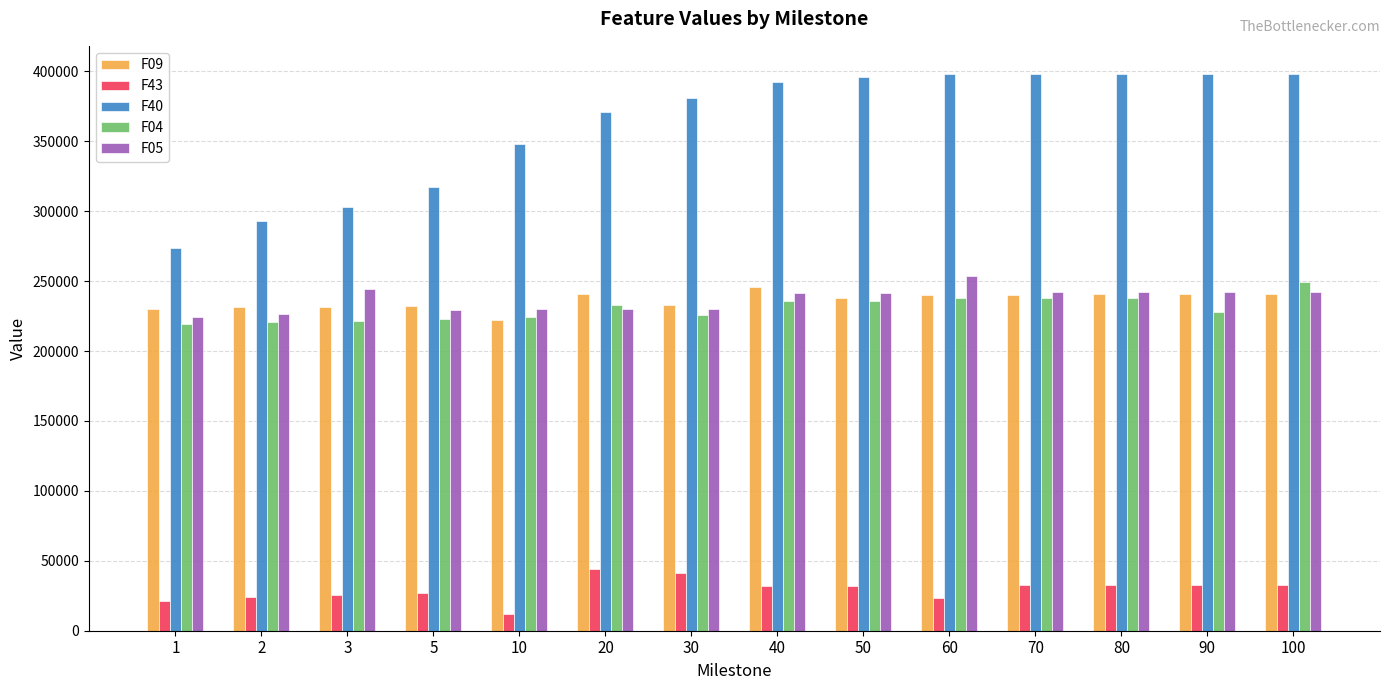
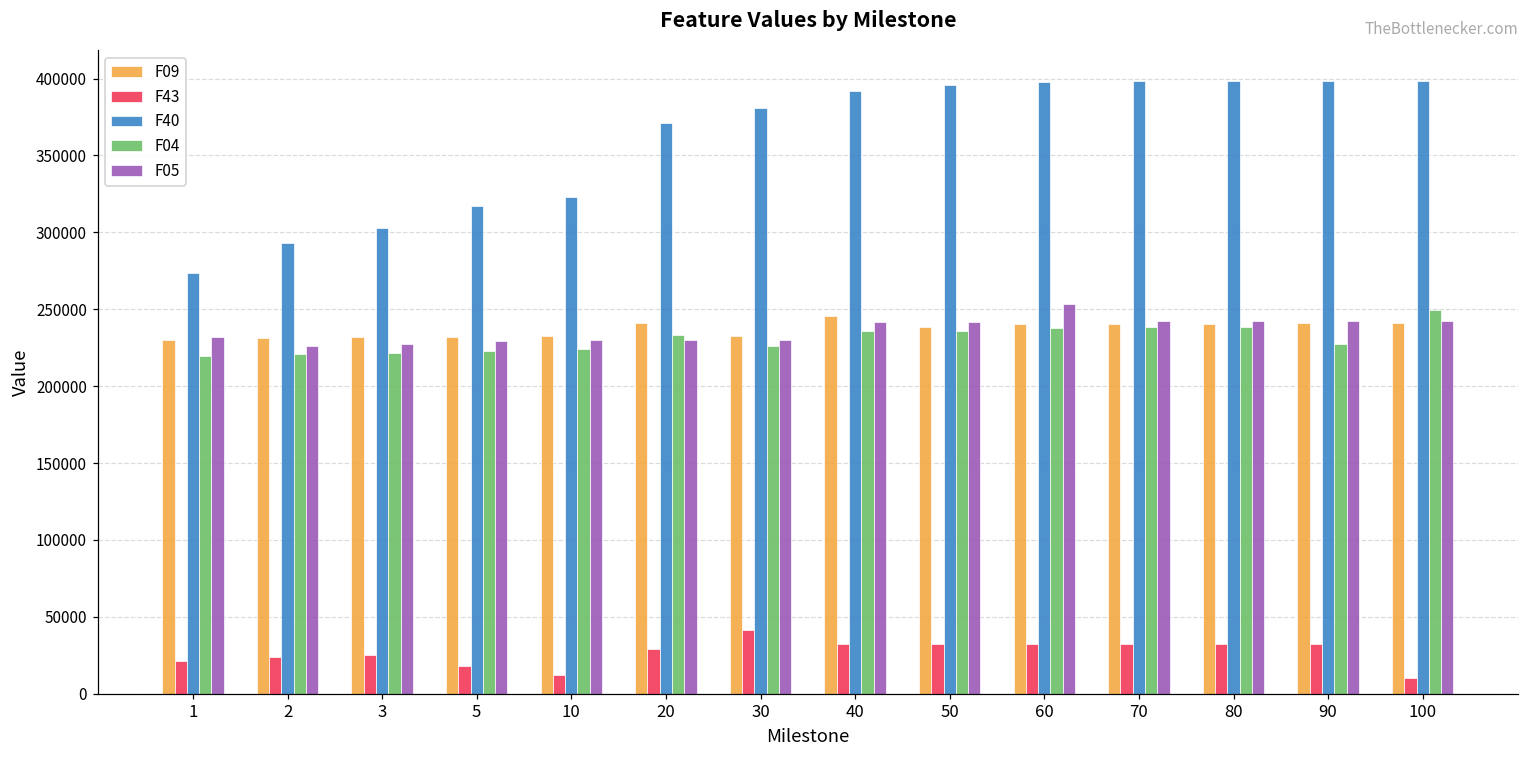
  {
    "F09": {
      "1": 230000,
      "2": 232000,
      "3": 232000,
      "5": 232000,
-     "10": 222000,
+     "10": 232000,
      "20": 241000,
      "30": 233000,
      "40": 246000,
      "50": 238000,
      "60": 240000,
      "70": 240000,
      "80": 241000,
      "90": 241000,
      "100": 241000
    },
    "F43": {
      "1": 21000,
      "2": 24000,
      "3": 25000,
-     "5": 27000,
+     "5": 18000,
      "10": 12000,
-     "20": 44000,
+     "20": 29000,
      "30": 41000,
      "40": 32000,
      "50": 32000,
-     "60": 23000,
+     "60": 32000,
      "70": 32000,
      "80": 32000,
      "90": 32000,
-     "100": 32000
+     "100": 10000
    },
    "F40": {
      "1": 274000,
      "2": 293000,
      "3": 303000,
      "5": 317000,
-     "10": 348000,
+     "10": 323000,
      "20": 371000,
      "30": 381000,
      "40": 392000,
      "50": 396000,
      "60": 398000,
      "70": 398000,
      "80": 398000,
      "90": 398000,
      "100": 398000
    },
    "F04": {
      "1": 219000,
      "2": 221000,
      "3": 222000,
      "5": 223000,
      "10": 224000,
      "20": 233000,
      "30": 226000,
      "40": 236000,
      "50": 236000,
      "60": 238000,
      "70": 238000,
      "80": 238000,
      "90": 228000,
      "100": 249000
    },
    "F05": {
-     "1": 224000,
+     "1": 232000,
      "2": 226000,
-     "3": 244000,
+     "3": 227000,
      "5": 229000,
      "10": 230000,
      "20": 230000,
      "30": 230000,
      "40": 242000,
      "50": 242000,
      "60": 253000,
      "70": 242000,
      "80": 242000,
      "90": 242000,
      "100": 242000
    }
  }
